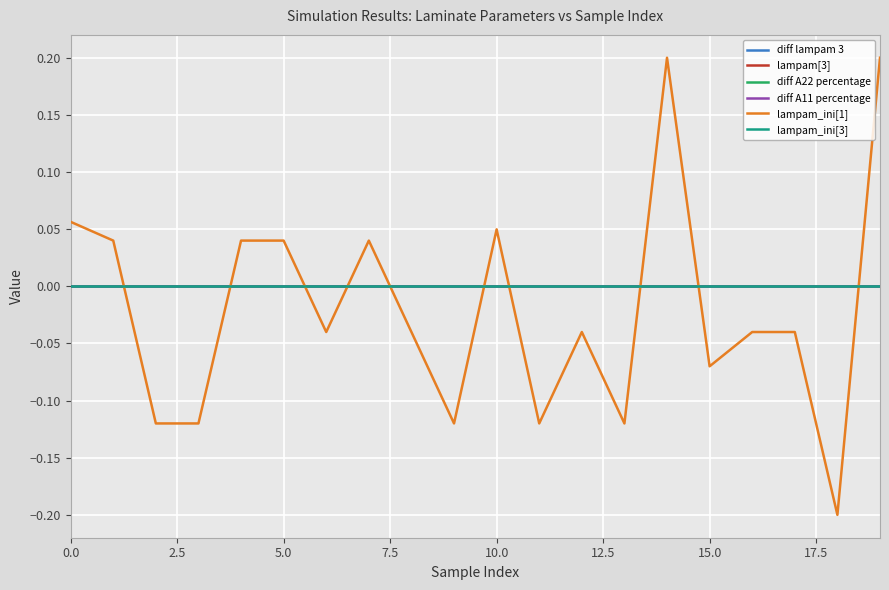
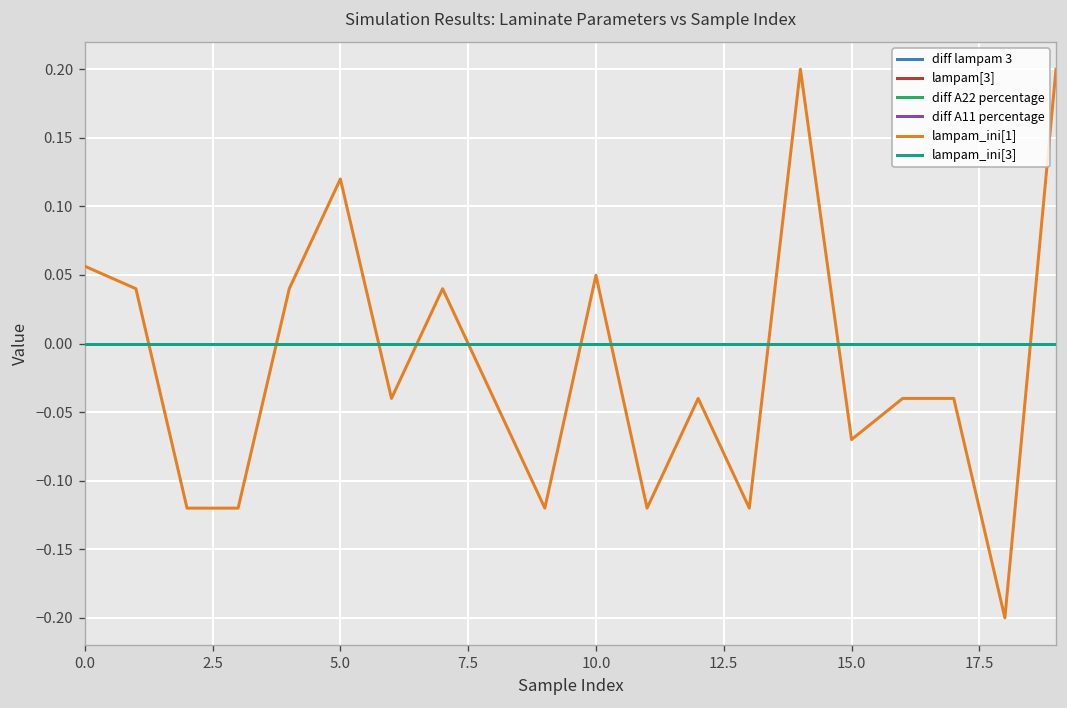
  {
    "lampam_ini[3]": {
      "0.0": 0.00,
      "5.0": 0.00,
      "10.0": 0.00,
      "15.0": 0.00
    },
    "lampam_ini[1]": {
      "0.0": 0.056,
-     "5.0": 0.04,
+     "5.0": 0.12,
      "10.0": 0.05,
      "15.0": -0.07
    }
  }
